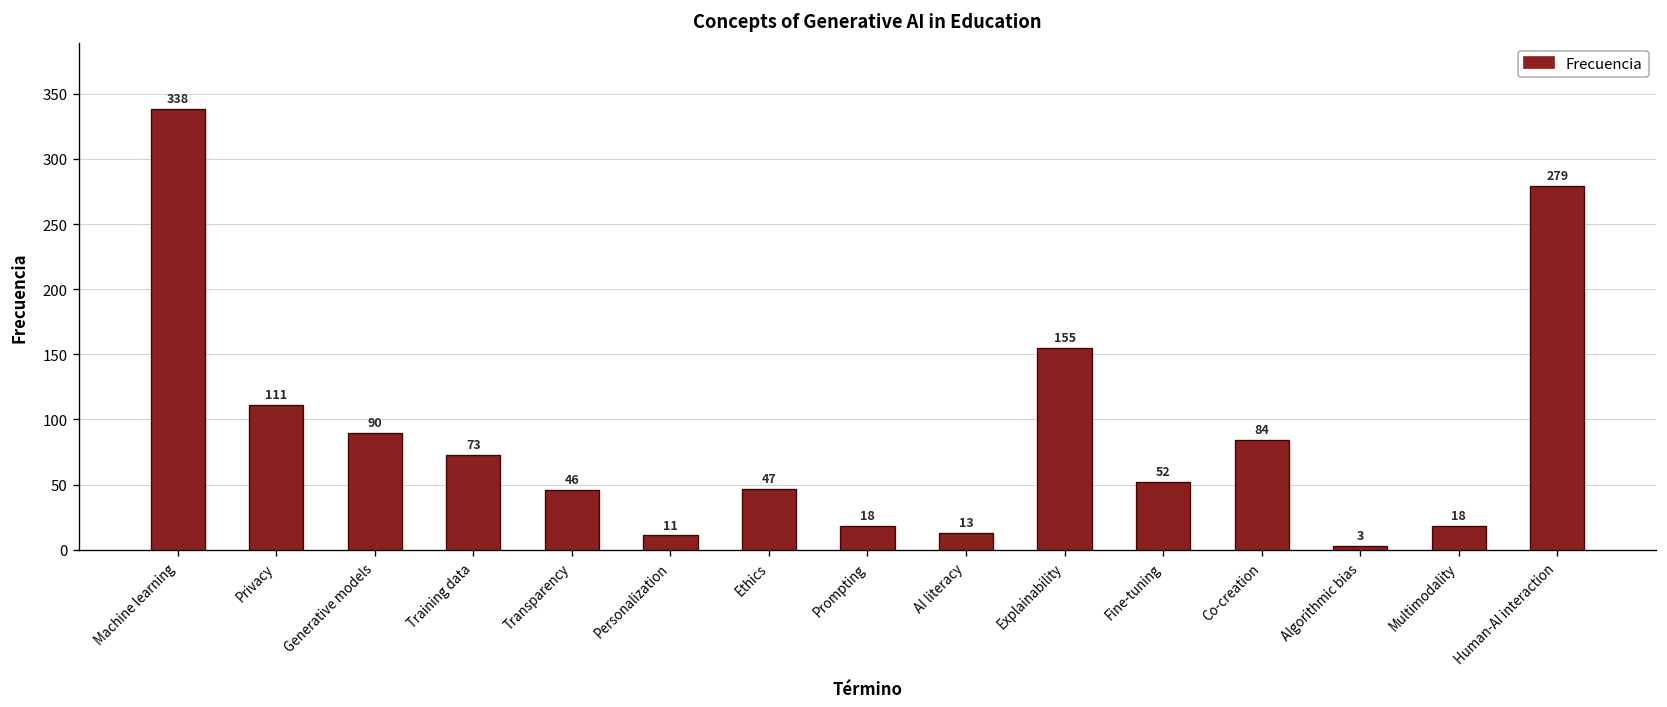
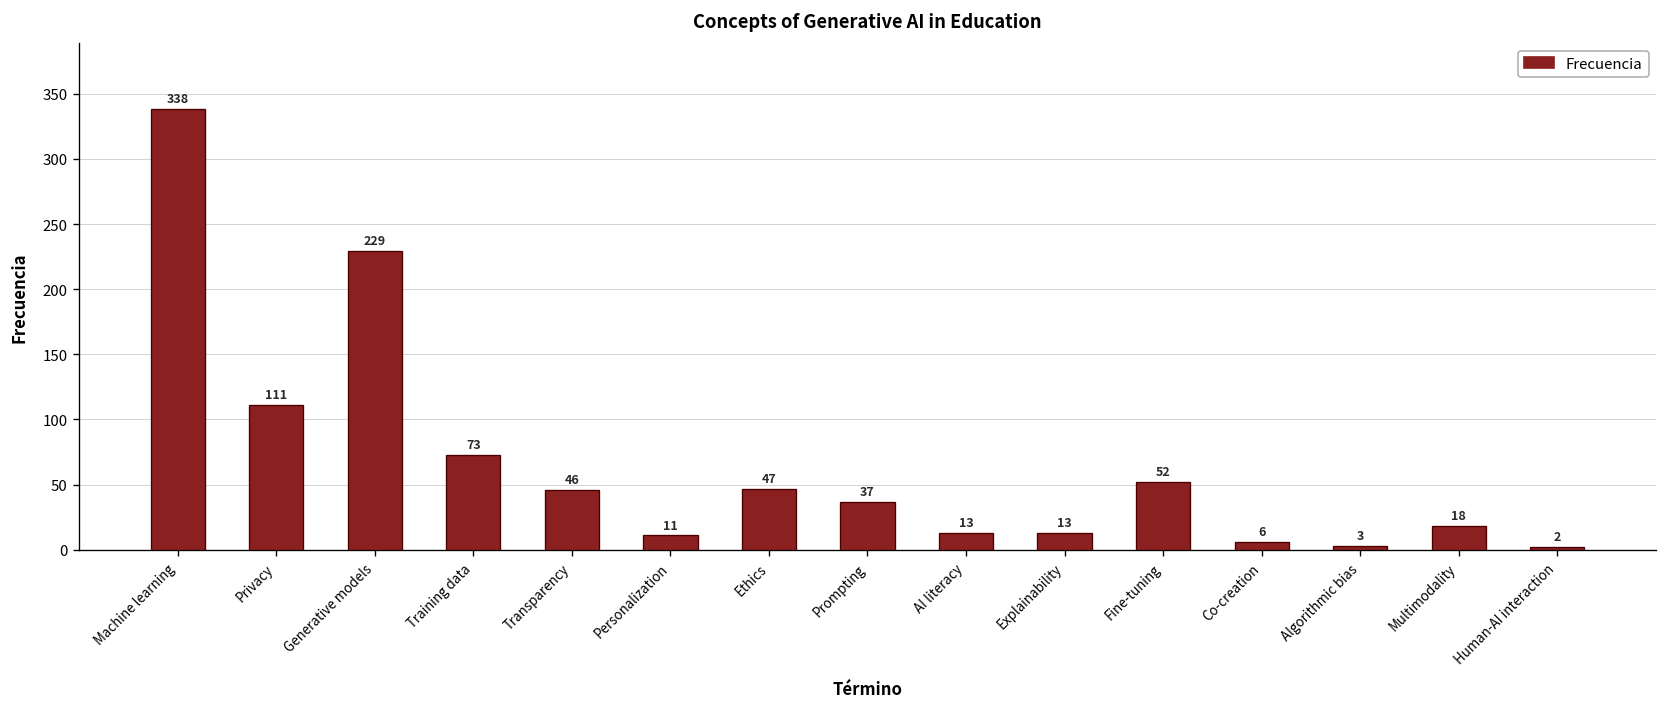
  {
    "Machine learning": 338,
    "Privacy": 111,
-   "Generative models": 90,
+   "Generative models": 229,
    "Training data": 73,
    "Transparency": 46,
    "Personalization": 11,
    "Ethics": 47,
-   "Prompting": 18,
+   "Prompting": 37,
    "AI literacy": 13,
-   "Explainability": 155,
+   "Explainability": 13,
    "Fine-tuning": 52,
-   "Co-creation": 84,
+   "Co-creation": 6,
    "Algorithmic bias": 3,
    "Multimodality": 18,
-   "Human-AI interaction": 279
+   "Human-AI interaction": 2
  }
